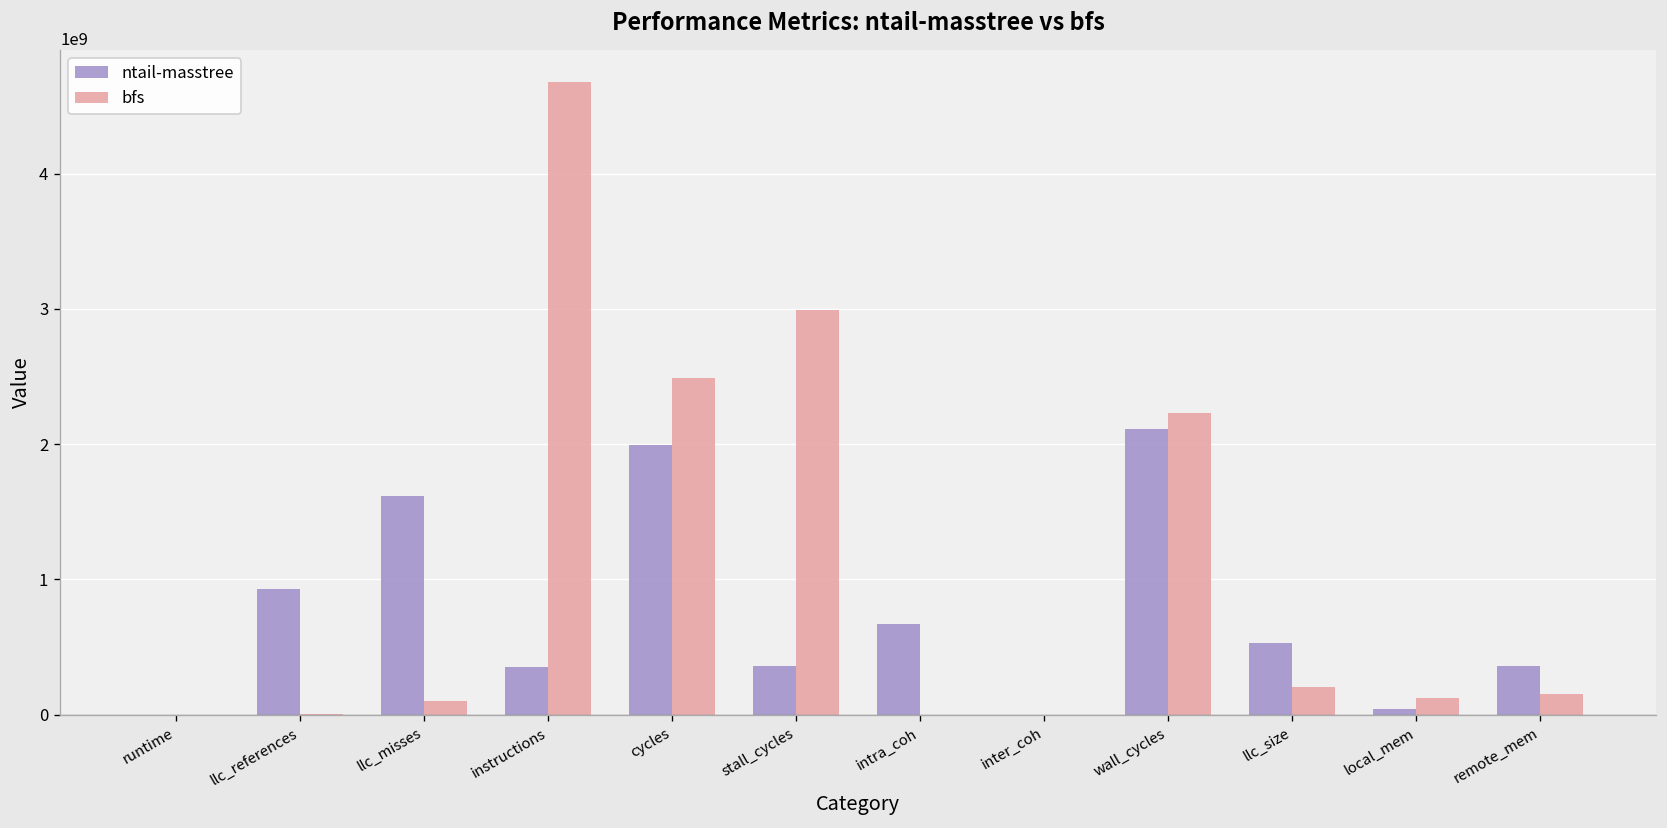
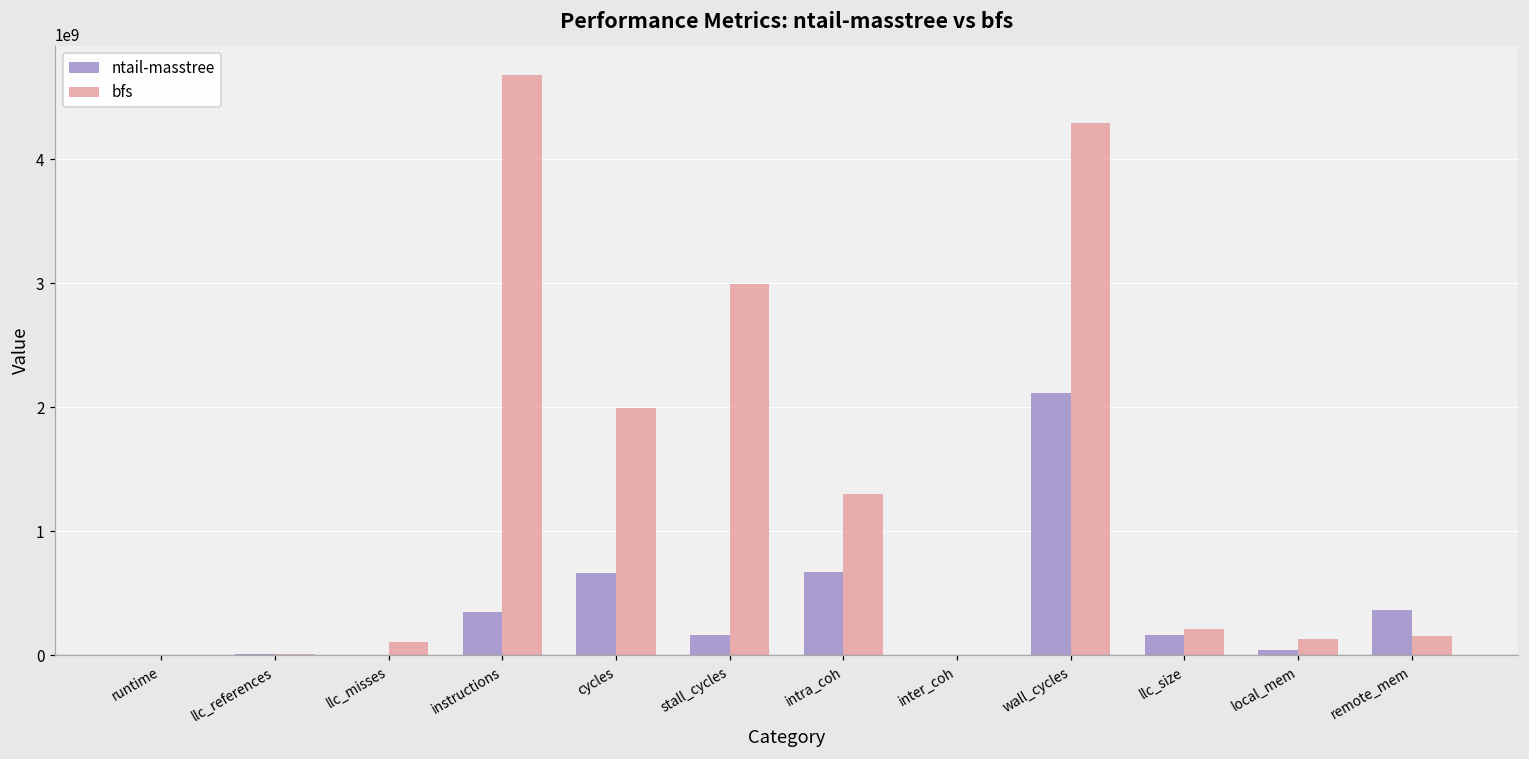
  {
    "ntail-masstree": {
-     "llc_references": 930000000,
-     "llc_misses": 1620000000,
+     "llc_references": 10000000,
+     "llc_misses": 0,
      "instructions": 350000000,
-     "cycles": 1990000000,
-     "stall_cycles": 360000000,
+     "cycles": 670000000,
+     "stall_cycles": 160000000,
      "intra_coh": 670000000,
      "wall_cycles": 2110000000,
-     "llc_size": 530000000,
+     "llc_size": 160000000,
      "local_mem": 40000000,
      "remote_mem": 360000000
    },
    "bfs": {
      "llc_misses": 110000000,
      "instructions": 4680000000,
-     "cycles": 2490000000,
+     "cycles": 1990000000,
      "stall_cycles": 2990000000,
-     "intra_coh": 0,
-     "wall_cycles": 2230000000,
+     "intra_coh": 1300000000,
+     "wall_cycles": 4290000000,
      "llc_size": 210000000,
      "local_mem": 130000000,
      "remote_mem": 160000000
    }
  }
